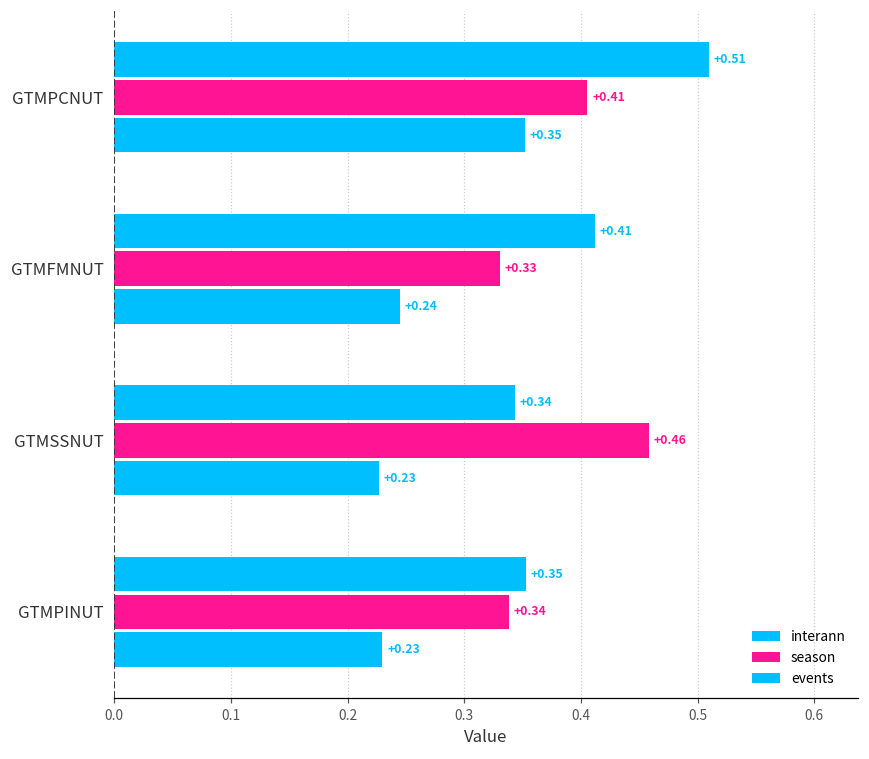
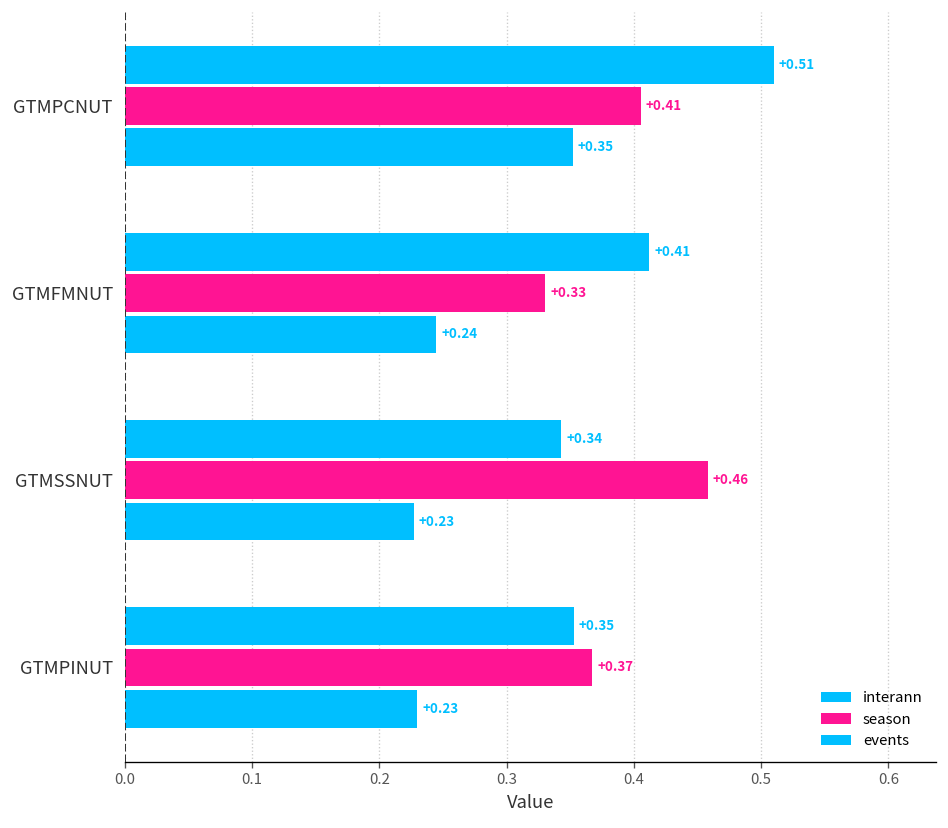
  {
    "season": {
      "GTMPCNUT": "+0.41",
      "GTMFMNUT": "+0.33",
      "GTMSSNUT": "+0.46",
-     "GTMPINUT": "+0.34"
+     "GTMPINUT": "+0.37"
    }
  }
